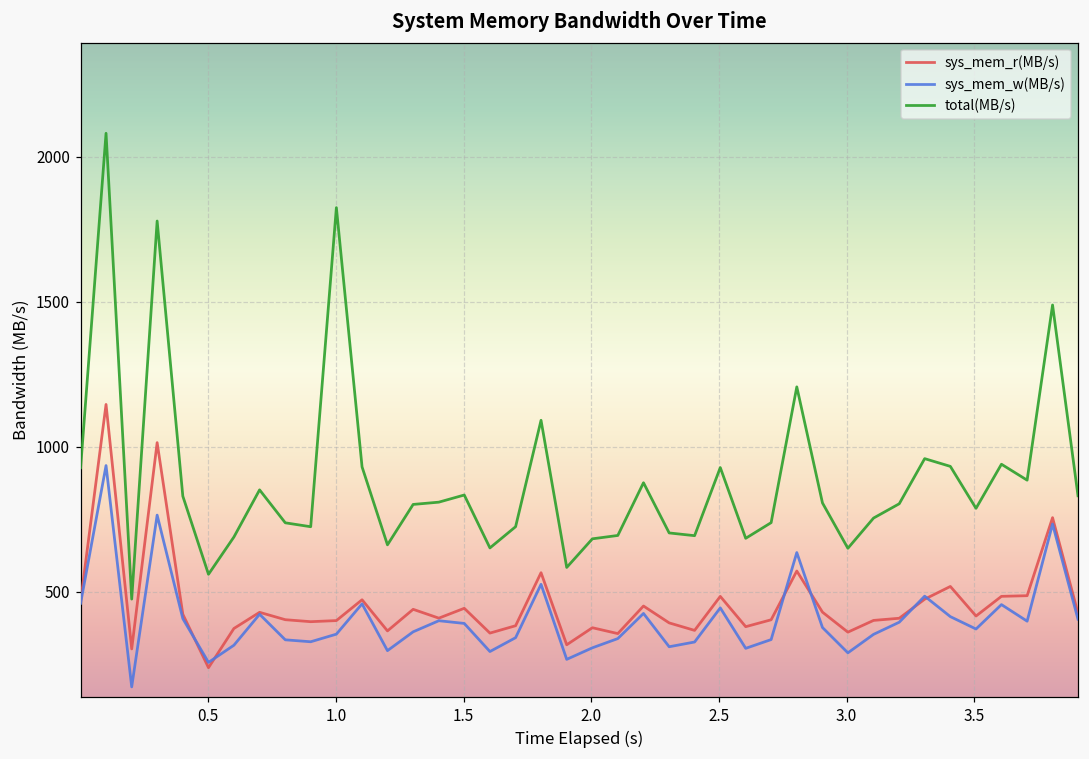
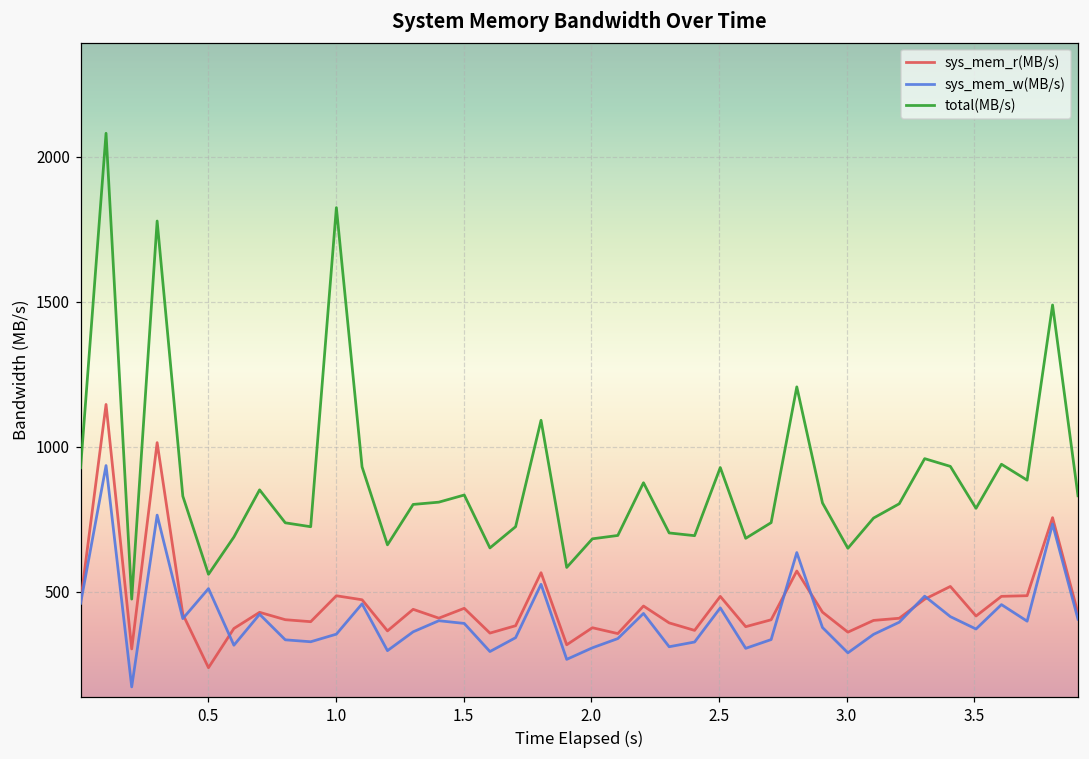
  {
    "sys_mem_r(MB/s)": {
      "0.5": 240,
-     "1.0": 400
+     "1.0": 490
    },
    "sys_mem_w(MB/s)": {
-     "0.5": 260,
+     "0.5": 510,
      "1.0": 350
    },
    "total(MB/s)": {
      "0.5": 560,
      "1.0": 1830
    }
  }
